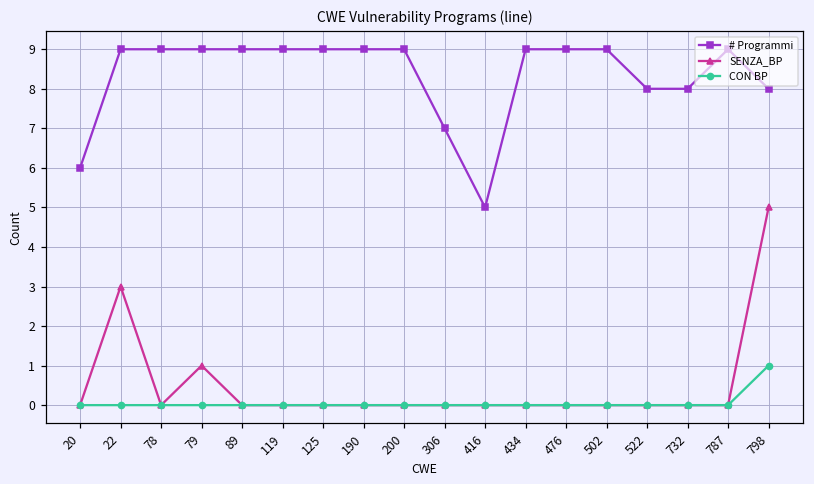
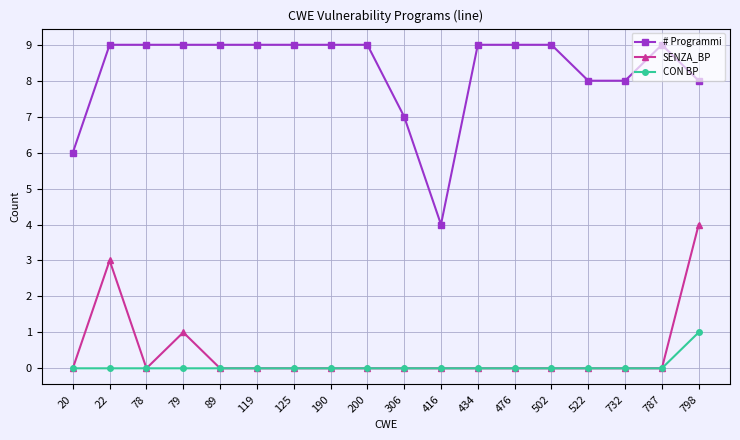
  {
    "# Programmi": {
      "20": 6,
      "22": 9,
      "78": 9,
      "79": 9,
      "89": 9,
      "119": 9,
      "125": 9,
      "190": 9,
      "200": 9,
      "306": 7,
-     "416": 5,
+     "416": 4,
      "434": 9,
      "476": 9,
      "502": 9,
      "522": 8,
      "732": 8
    },
    "SENZA_BP": {
      "22": 3,
      "79": 1,
-     "798": 5
+     "798": 4
    },
    "CON BP": {
      "22": 0,
      "79": 0,
      "798": 1
    }
  }
